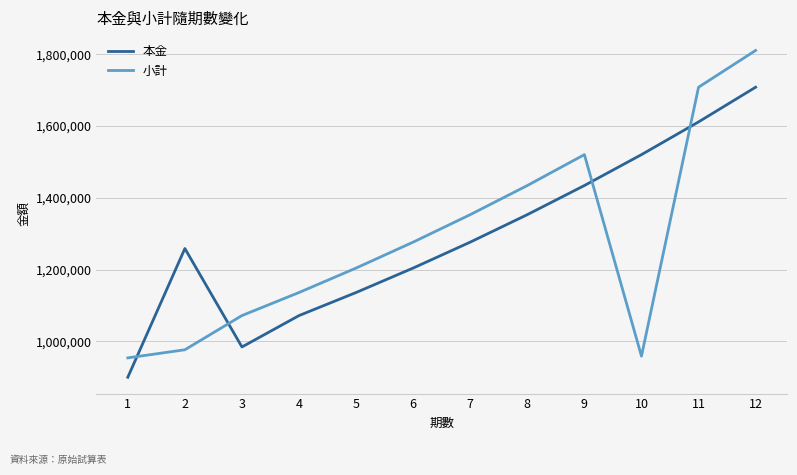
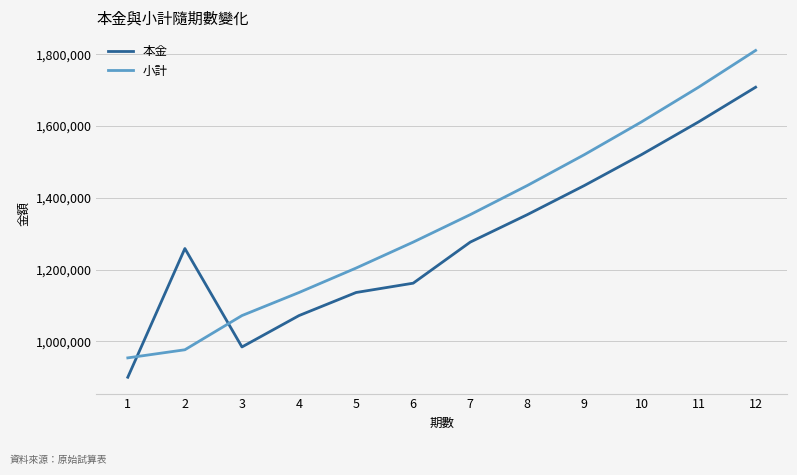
  {
    "本金": {
      "1": "900,000",
      "2": "1,260,000",
      "3": "980,000",
      "4": "1,070,000",
      "5": "1,140,000",
-     "6": "1,200,000",
+     "6": "1,160,000",
      "7": "1,280,000",
      "8": "1,350,000",
      "9": "1,430,000",
      "10": "1,520,000",
      "11": "1,610,000",
      "12": "1,710,000"
    },
    "小計": {
      "1": "950,000",
      "2": "980,000",
      "3": "1,070,000",
      "4": "1,140,000",
      "5": "1,200,000",
      "6": "1,280,000",
      "7": "1,350,000",
      "8": "1,430,000",
      "9": "1,520,000",
-     "10": "960,000",
+     "10": "1,610,000",
      "11": "1,710,000",
      "12": "1,810,000"
    }
  }
